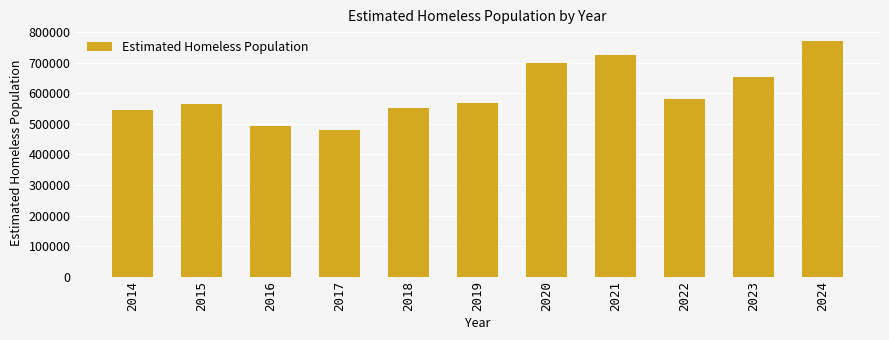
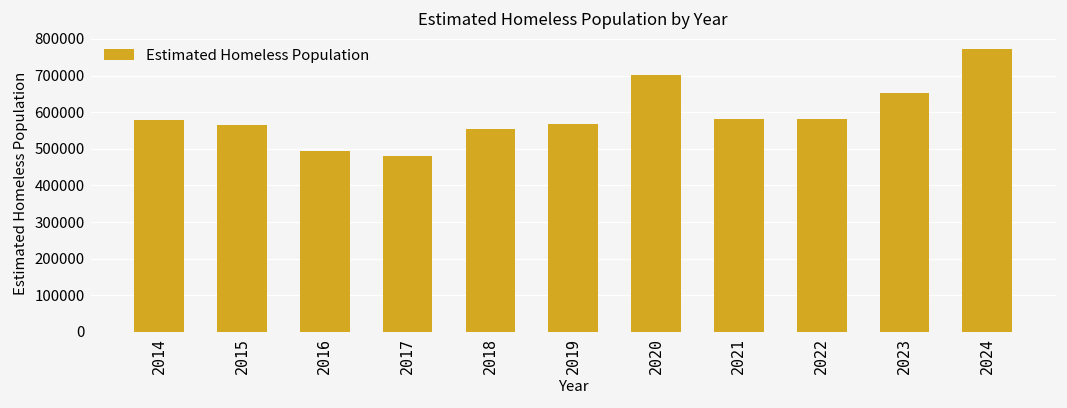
  {
-   "2014": 550000,
+   "2014": 580000,
    "2015": 560000,
    "2016": 490000,
    "2017": 480000,
    "2018": 550000,
    "2019": 570000,
    "2020": 700000,
-   "2021": 730000,
+   "2021": 580000,
    "2022": 580000,
    "2023": 650000,
    "2024": 770000
  }
